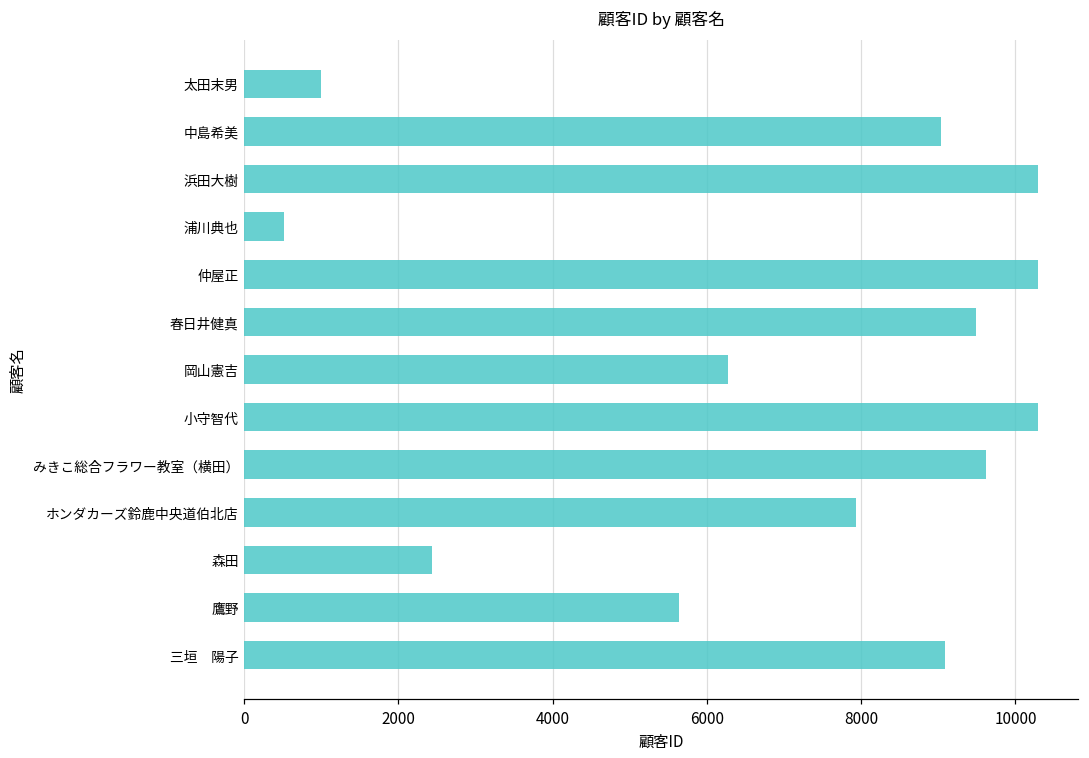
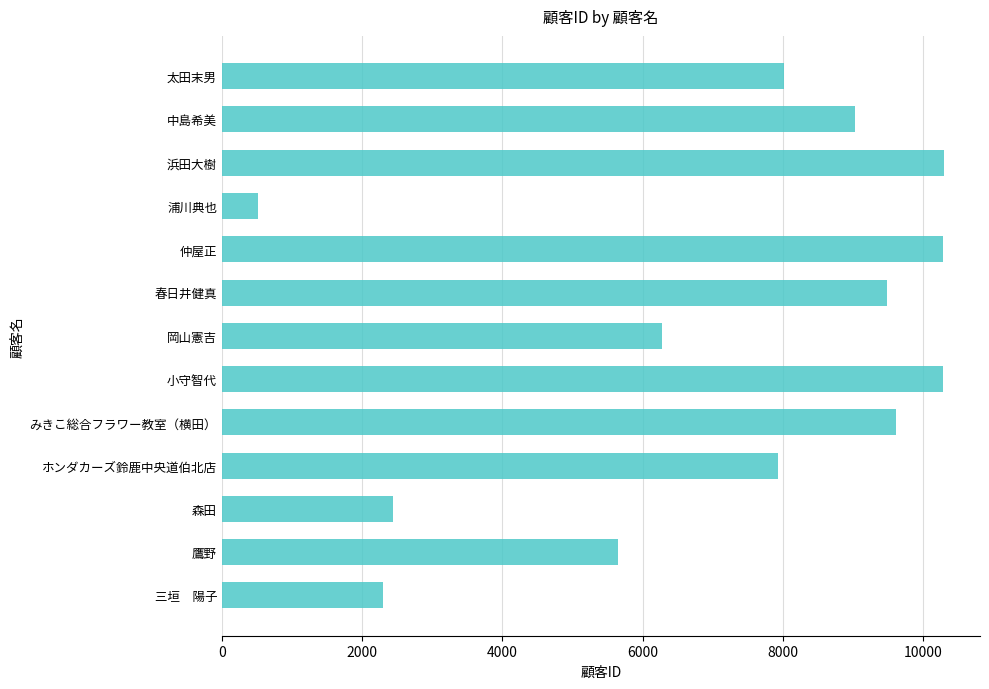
  {
-   "太田末男": 1000,
+   "太田末男": 8000,
    "中島希美": 9000,
    "浜田大樹": 10300,
    "浦川典也": 500,
    "仲屋正": 10300,
    "春日井健真": 9500,
    "岡山憲吉": 6300,
    "小守智代": 10300,
    "みきこ総合フラワー教室（横田）": 9600,
    "ホンダカーズ鈴鹿中央道伯北店": 7900,
    "森田": 2400,
    "鷹野": 5600,
-   "三垣 陽子": 9100
+   "三垣 陽子": 2300
  }
